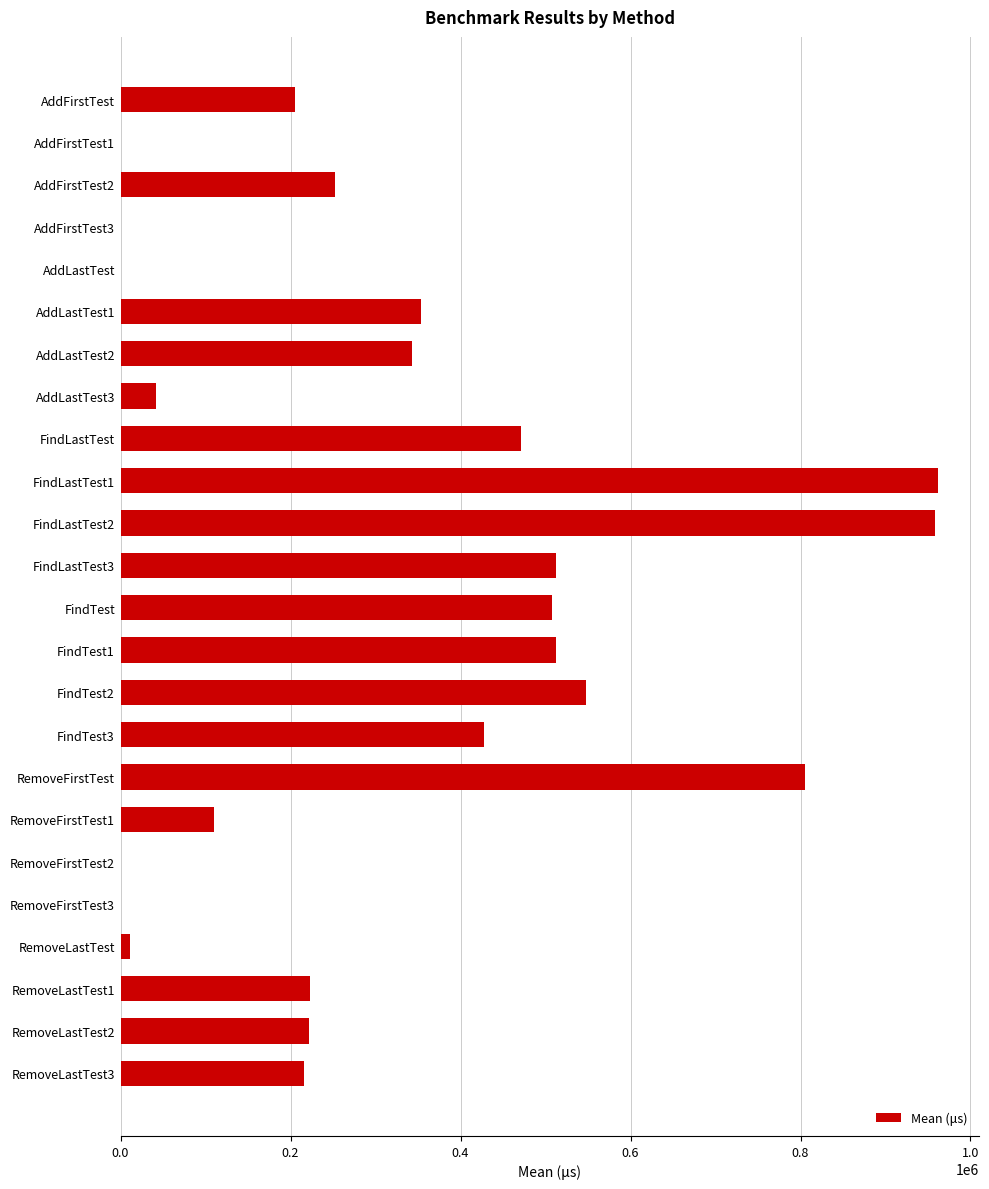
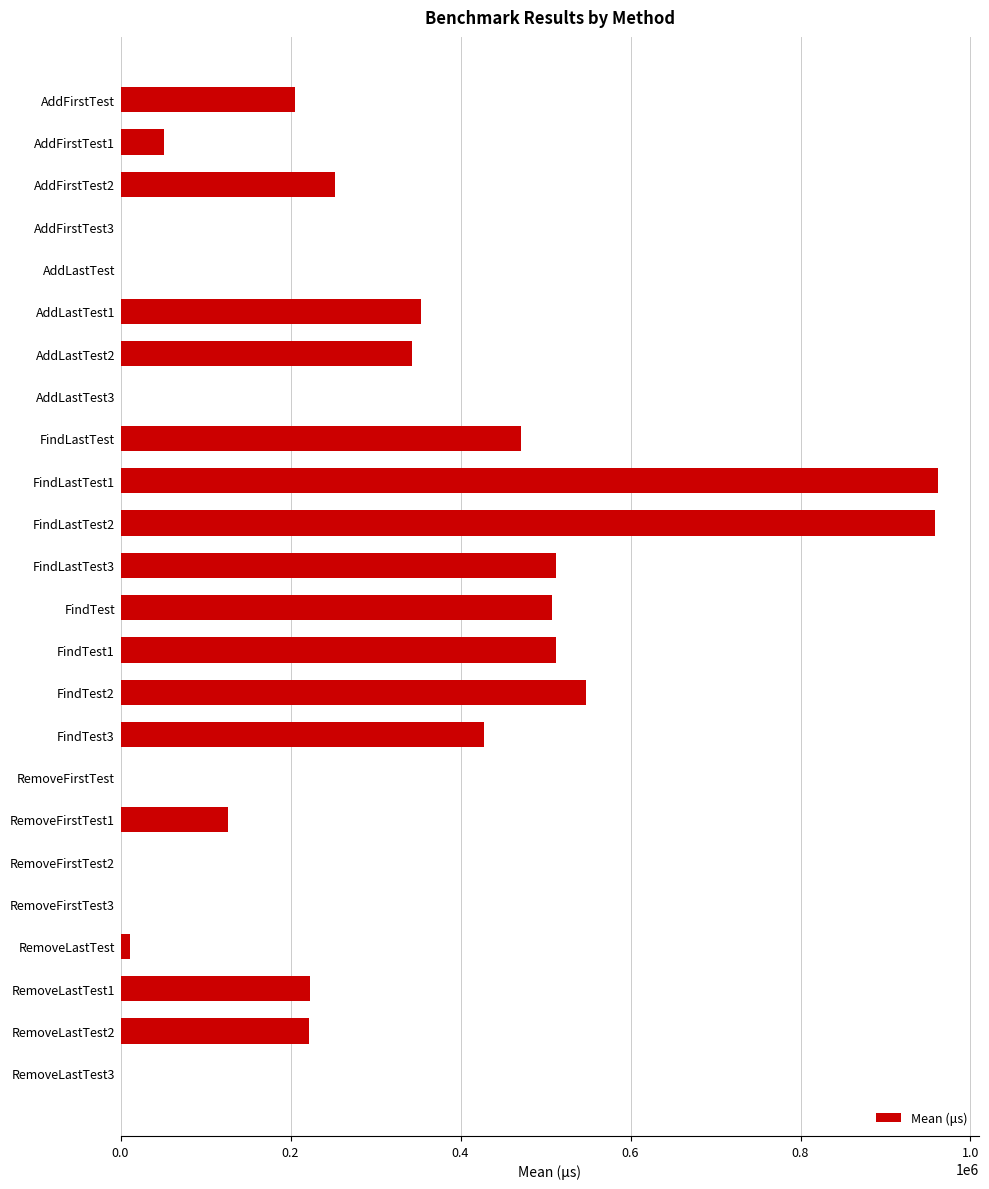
  {
    "AddFirstTest": 210000,
-   "AddFirstTest1": 0,
+   "AddFirstTest1": 50000,
    "AddFirstTest2": 250000,
    "AddLastTest1": 350000,
    "AddLastTest2": 340000,
-   "AddLastTest3": 40000,
+   "AddLastTest3": 0,
    "FindLastTest": 470000,
    "FindLastTest1": 960000,
    "FindLastTest2": 960000,
    "FindLastTest3": 510000,
    "FindTest": 510000,
    "FindTest1": 510000,
    "FindTest2": 550000,
    "FindTest3": 430000,
-   "RemoveFirstTest": 810000,
-   "RemoveFirstTest1": 110000,
+   "RemoveFirstTest": 0,
+   "RemoveFirstTest1": 130000,
    "RemoveLastTest": 10000,
    "RemoveLastTest1": 220000,
    "RemoveLastTest2": 220000,
-   "RemoveLastTest3": 220000
+   "RemoveLastTest3": 0
  }
